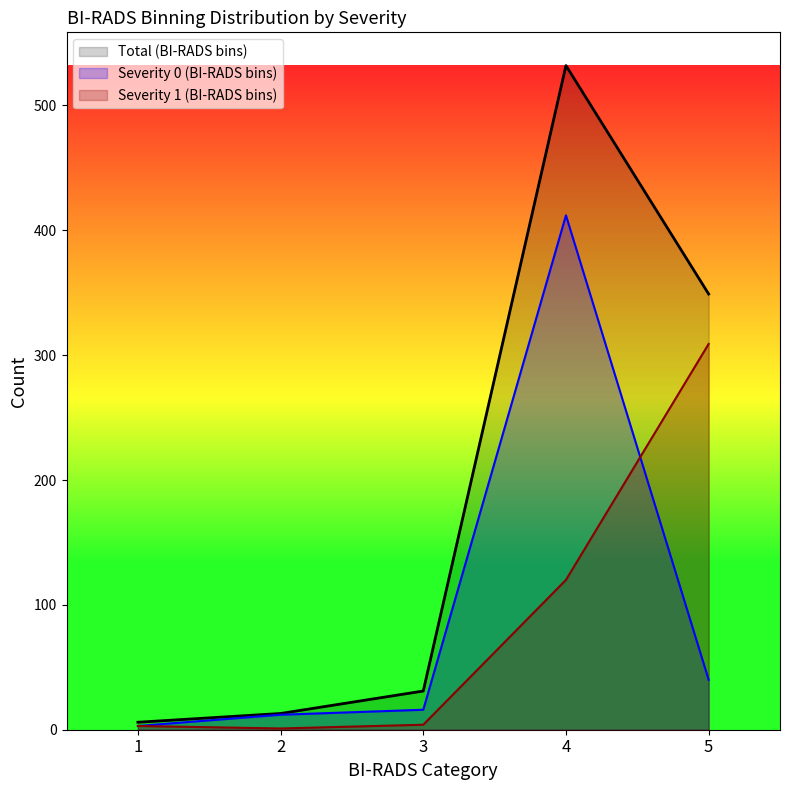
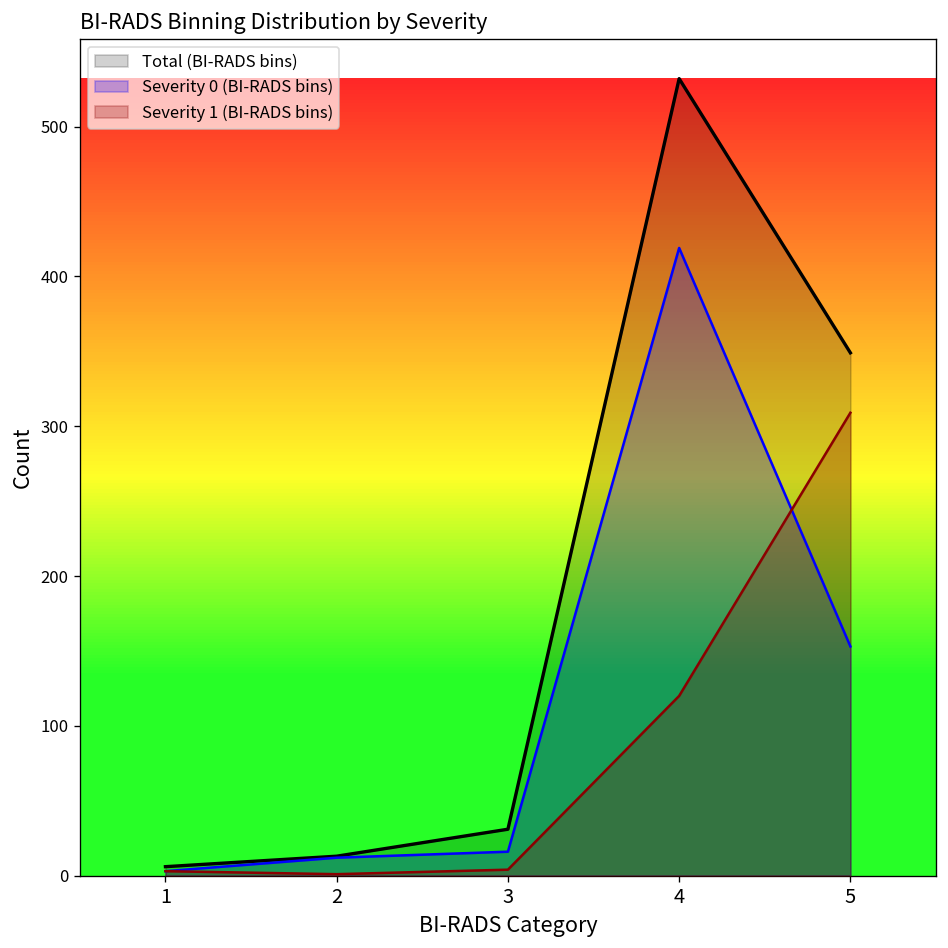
  {
    "Severity 0 (BI-RADS bins)": {
      "3": 16,
-     "4": 412,
-     "5": 40
+     "4": 419,
+     "5": 153
    }
  }
